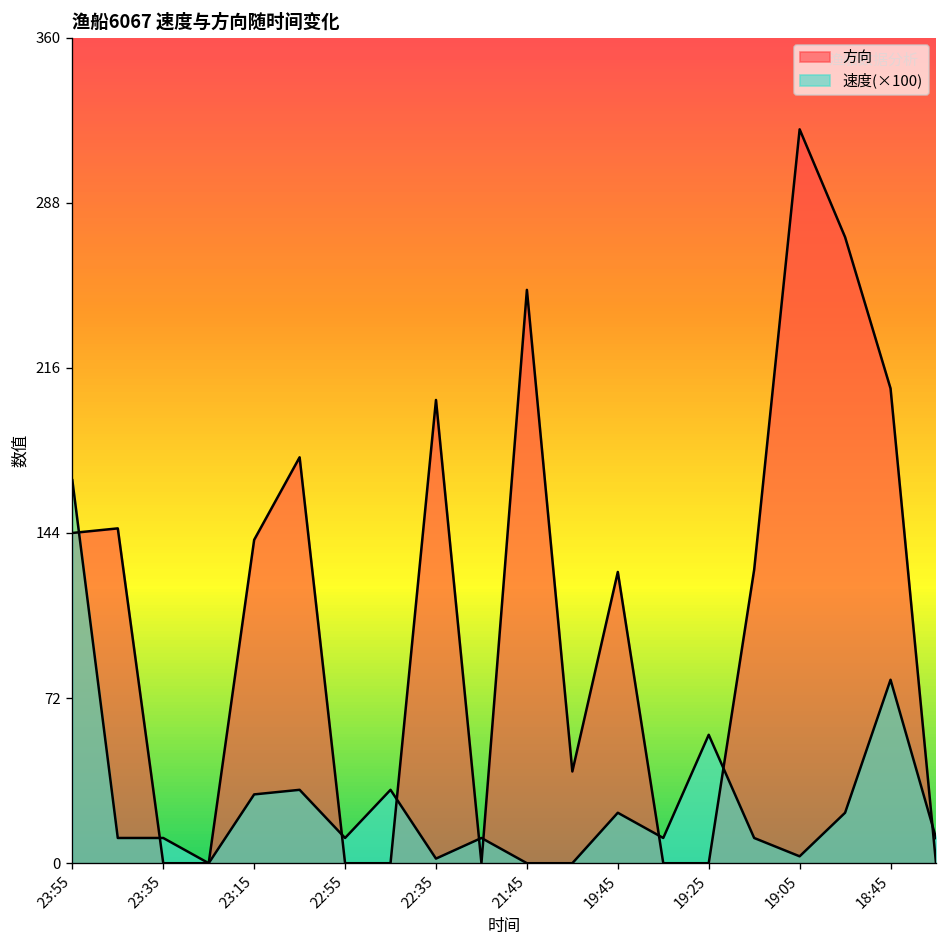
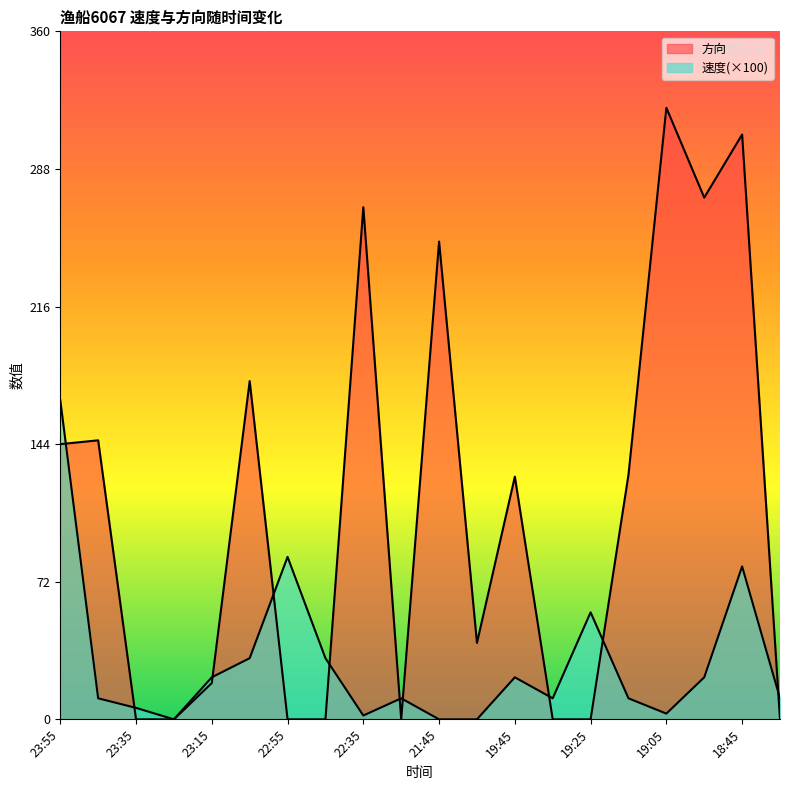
  {
    "方向": {
      "23:55": 144,
      "23:35": 0,
-     "23:15": 141,
+     "23:15": 19,
      "22:55": 0,
-     "22:35": 202,
+     "22:35": 268,
      "21:45": 250,
      "19:45": 127,
      "19:25": 0,
      "19:05": 320,
-     "18:45": 207
+     "18:45": 306
    },
    "速度(×100)": {
      "23:55": 167,
-     "23:35": 11,
-     "23:15": 30,
-     "22:55": 11,
+     "23:35": 6,
+     "23:15": 22,
+     "22:55": 85,
      "22:35": 2,
      "21:45": 0,
      "19:45": 22,
      "19:25": 56,
      "19:05": 3,
      "18:45": 80
    }
  }
